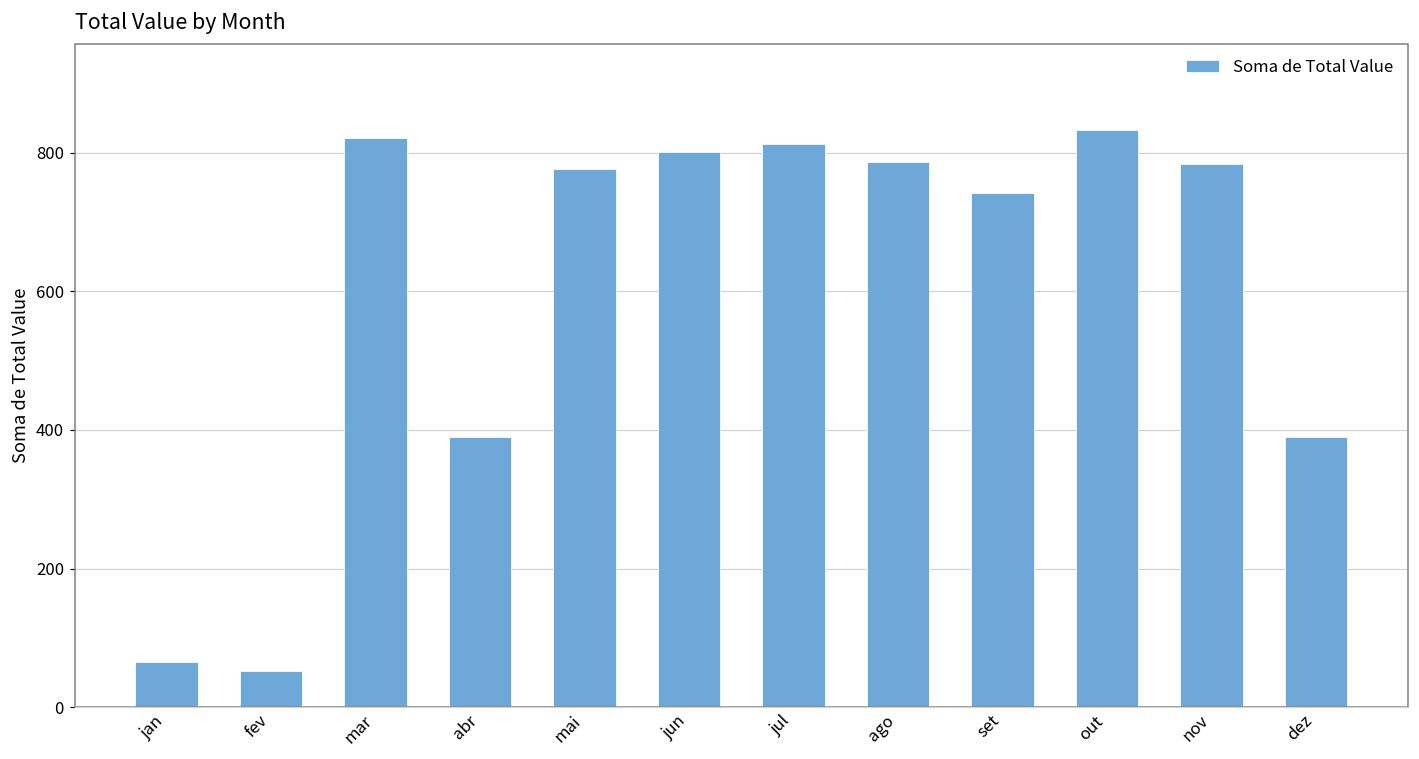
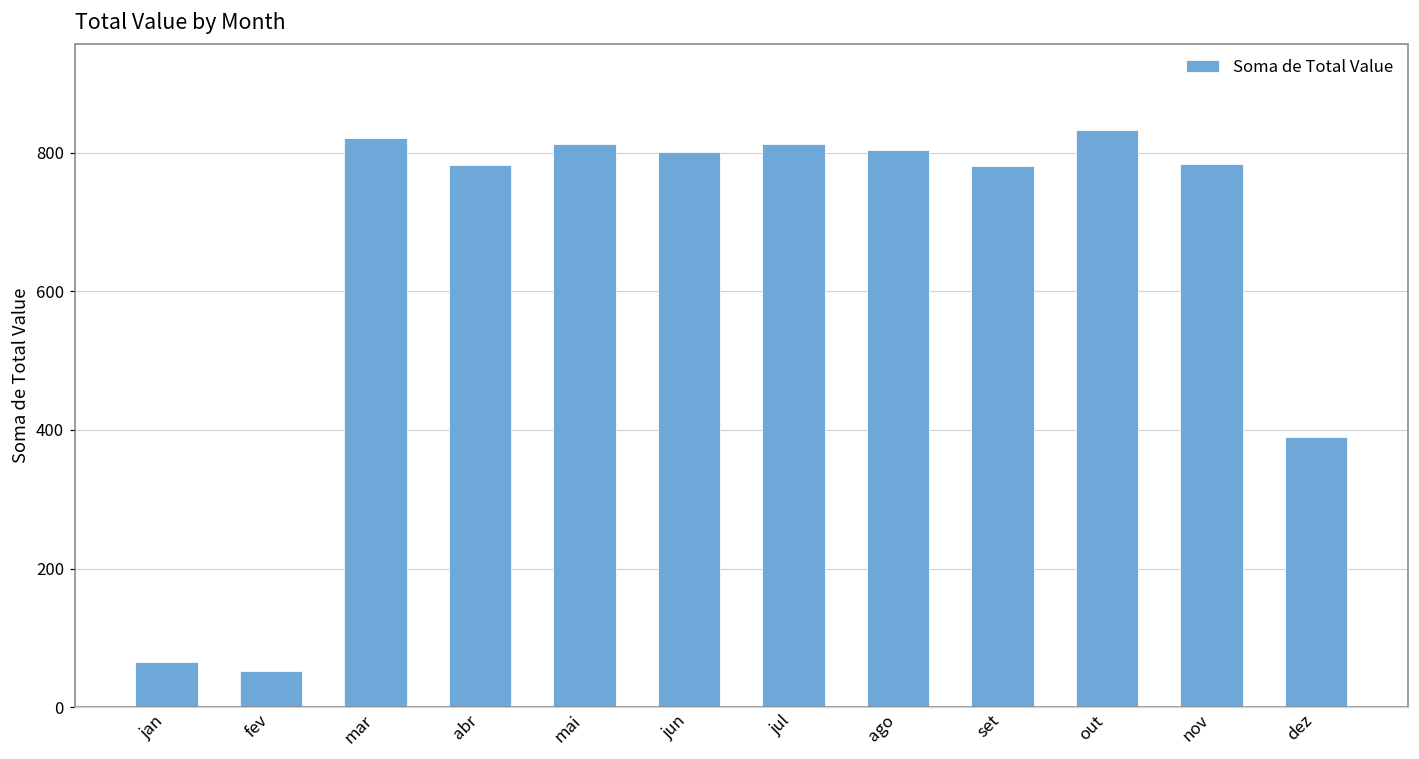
  {
    "jan": 70,
    "fev": 50,
    "mar": 820,
-   "abr": 390,
-   "mai": 780,
+   "abr": 780,
+   "mai": 810,
    "jun": 800,
    "jul": 810,
-   "ago": 790,
-   "set": 740,
+   "ago": 800,
+   "set": 780,
    "out": 830,
    "nov": 780,
    "dez": 390
  }
